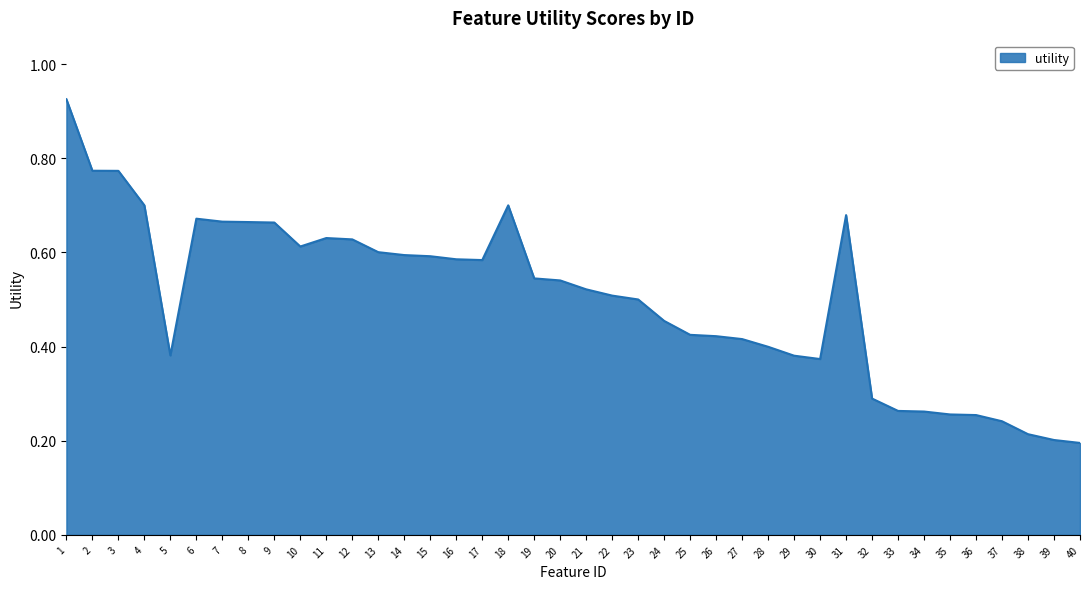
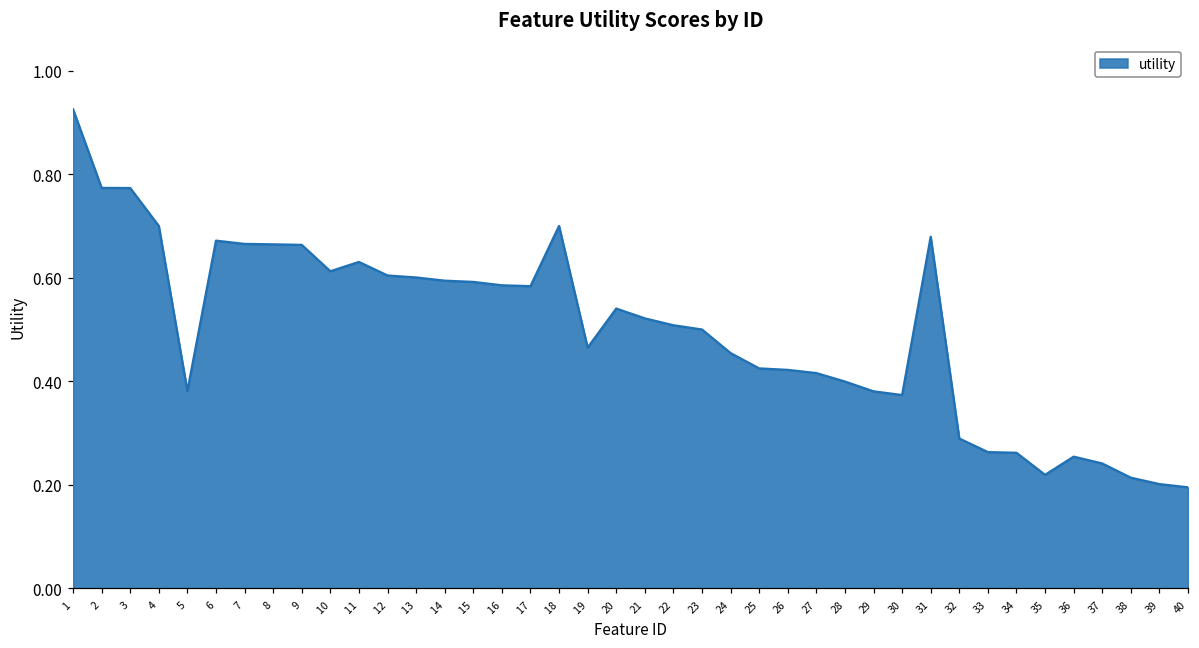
  {
    "1": 0.93,
    "2": 0.77,
    "3": 0.77,
    "4": 0.70,
    "5": 0.38,
    "6": 0.67,
    "7": 0.67,
    "8": 0.66,
    "9": 0.66,
    "10": 0.61,
    "11": 0.63,
-   "12": 0.63,
+   "12": 0.60,
    "13": 0.60,
    "14": 0.59,
    "15": 0.59,
    "16": 0.59,
    "17": 0.58,
    "18": 0.70,
-   "19": 0.54,
+   "19": 0.47,
    "20": 0.54,
    "21": 0.52,
    "22": 0.51,
    "23": 0.50,
    "24": 0.45,
    "25": 0.42,
    "26": 0.42,
    "27": 0.42,
    "28": 0.40,
    "29": 0.38,
    "30": 0.37,
    "31": 0.68,
    "32": 0.29,
    "33": 0.26,
    "34": 0.26,
-   "35": 0.26,
+   "35": 0.22,
    "36": 0.25,
    "37": 0.24,
    "38": 0.21,
    "39": 0.20,
    "40": 0.20
  }
